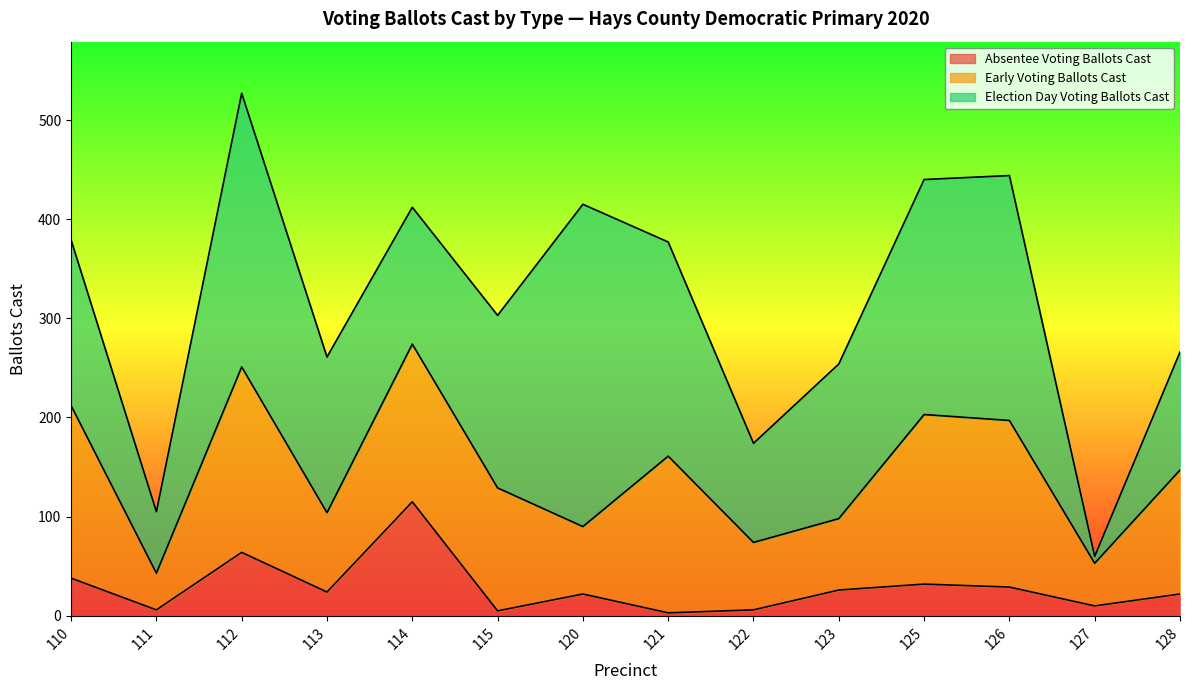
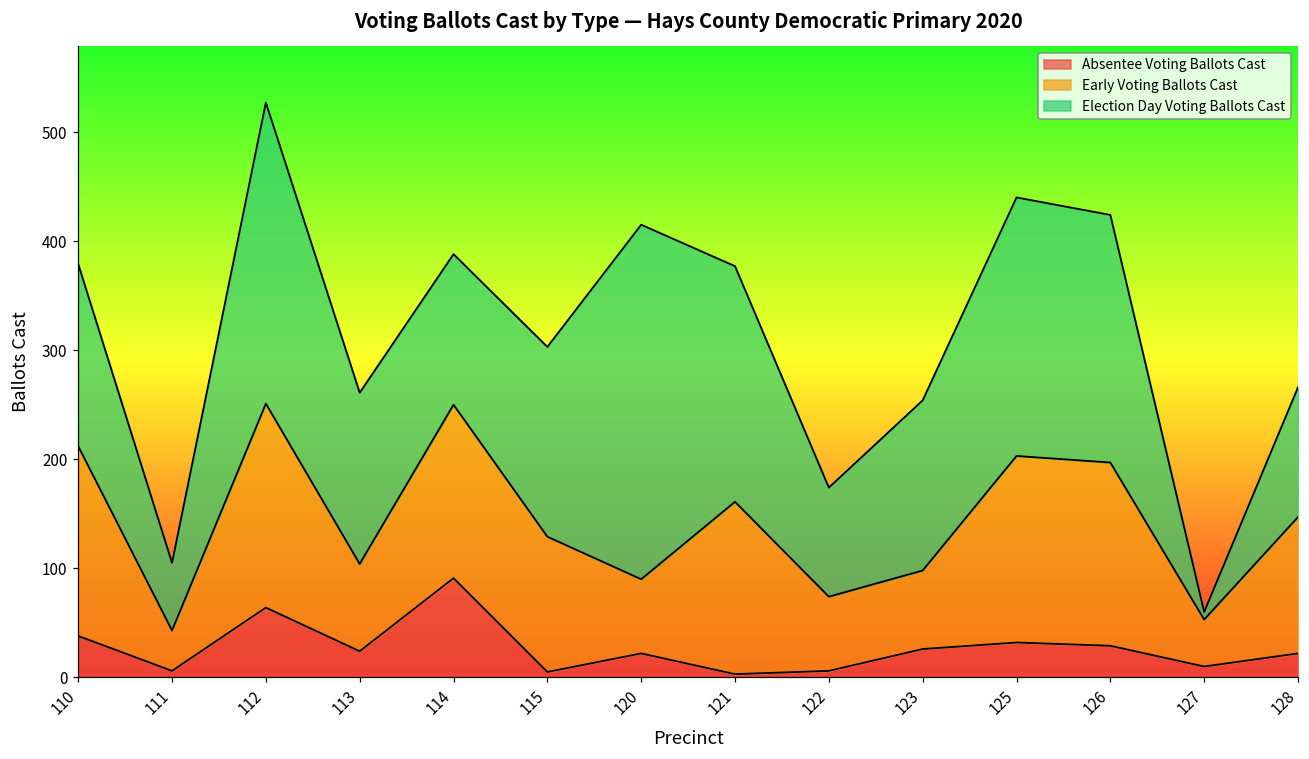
  {
    "Absentee Voting Ballots Cast": {
      "110": 40,
      "111": 10,
      "112": 60,
      "113": 20,
-     "114": 120,
+     "114": 90,
      "115": 10,
      "120": 20,
      "121": 0,
      "122": 10,
      "123": 30,
      "125": 30,
      "126": 30,
      "127": 10,
      "128": 20
    },
    "Early Voting Ballots Cast": {
      "110": 170,
      "111": 40,
      "112": 190,
      "113": 80,
      "114": 160,
      "115": 120,
      "120": 70,
      "121": 160,
      "122": 70,
      "123": 70,
      "125": 170,
      "126": 170,
      "127": 40,
      "128": 130
    },
    "Election Day Voting Ballots Cast": {
      "110": 170,
      "111": 60,
      "112": 280,
      "113": 160,
      "114": 140,
      "115": 170,
      "120": 330,
      "121": 220,
      "122": 100,
      "123": 160,
      "125": 240,
-     "126": 250,
+     "126": 230,
      "127": 10,
      "128": 120
    }
  }
